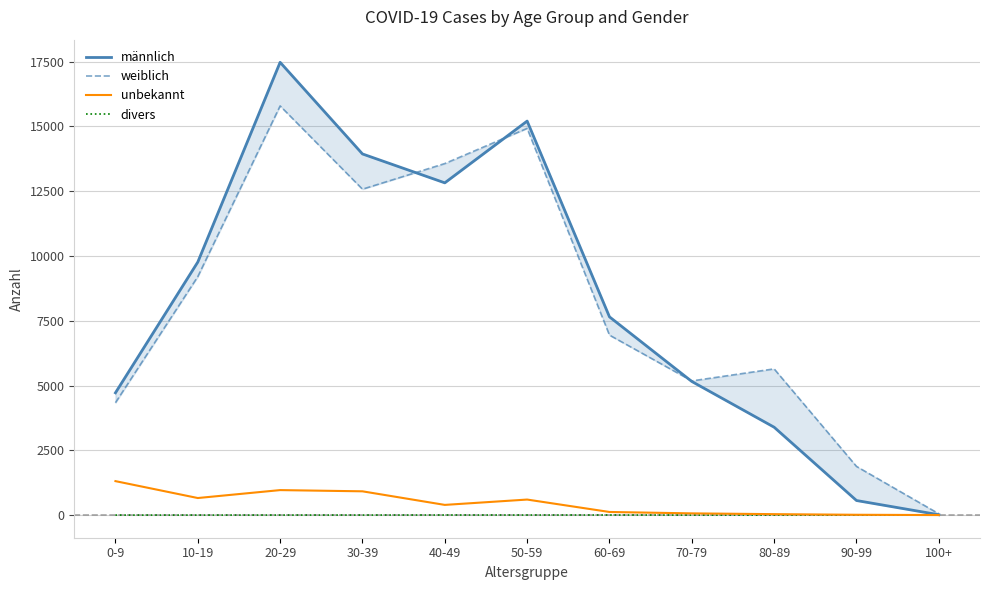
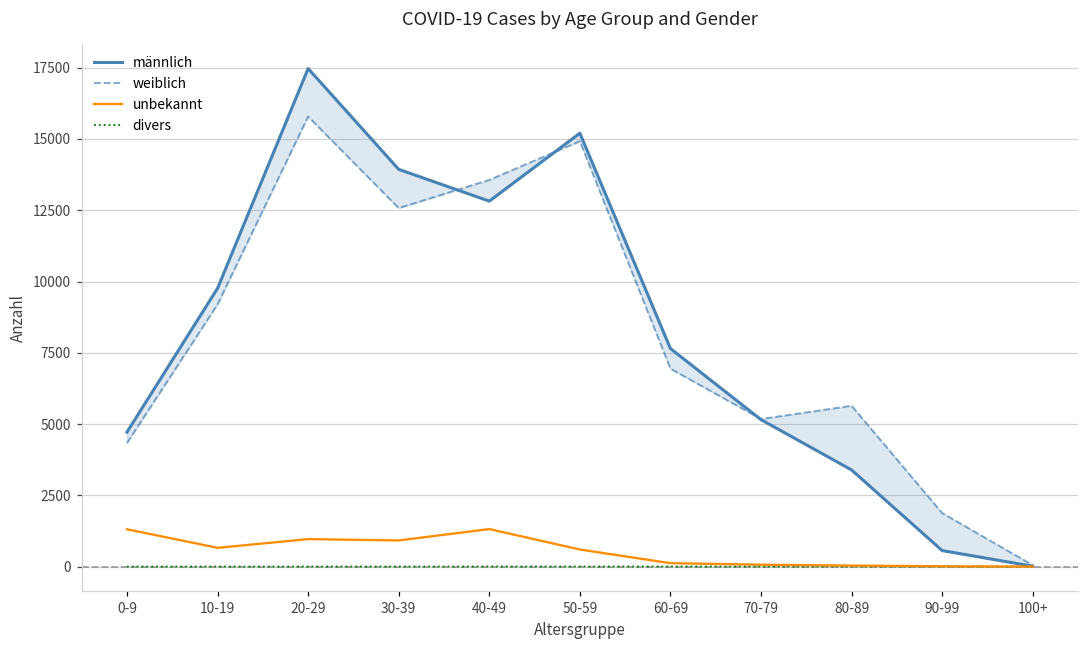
  {
    "unbekannt": {
      "0-9": 1300,
      "10-19": 700,
      "20-29": 1000,
      "30-39": 900,
-     "40-49": 400,
+     "40-49": 1300,
      "50-59": 600,
      "60-69": 100
    },
    "divers": {
      "0-9": 0,
      "10-19": 0,
      "20-29": 0,
      "30-39": 0,
      "40-49": 0,
      "50-59": 0,
      "60-69": 0
    }
  }
